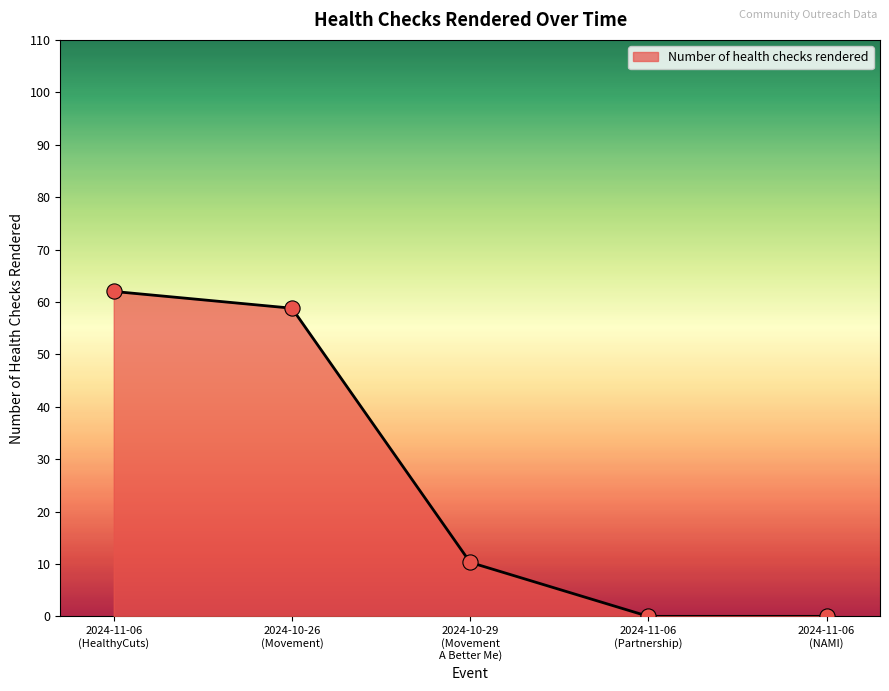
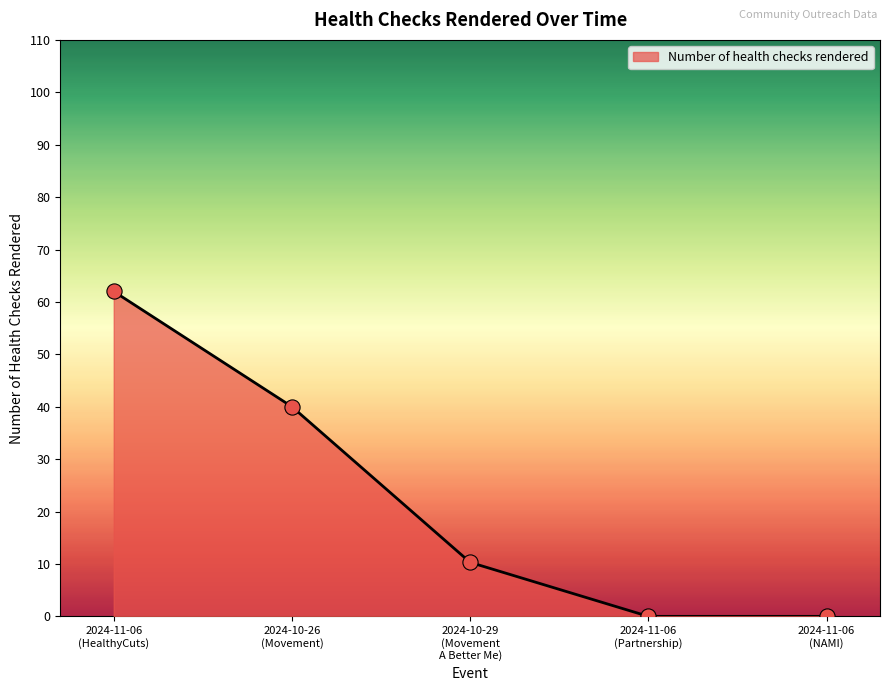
  {
    "2024-11-06 (HealthyCuts)": 62,
-   "2024-10-26 (Movement)": 59,
+   "2024-10-26 (Movement)": 40,
    "2024-10-29 (Movement A Better Me)": 10,
    "2024-11-06 (Partnership)": 0,
    "2024-11-06 (NAMI)": 0
  }
